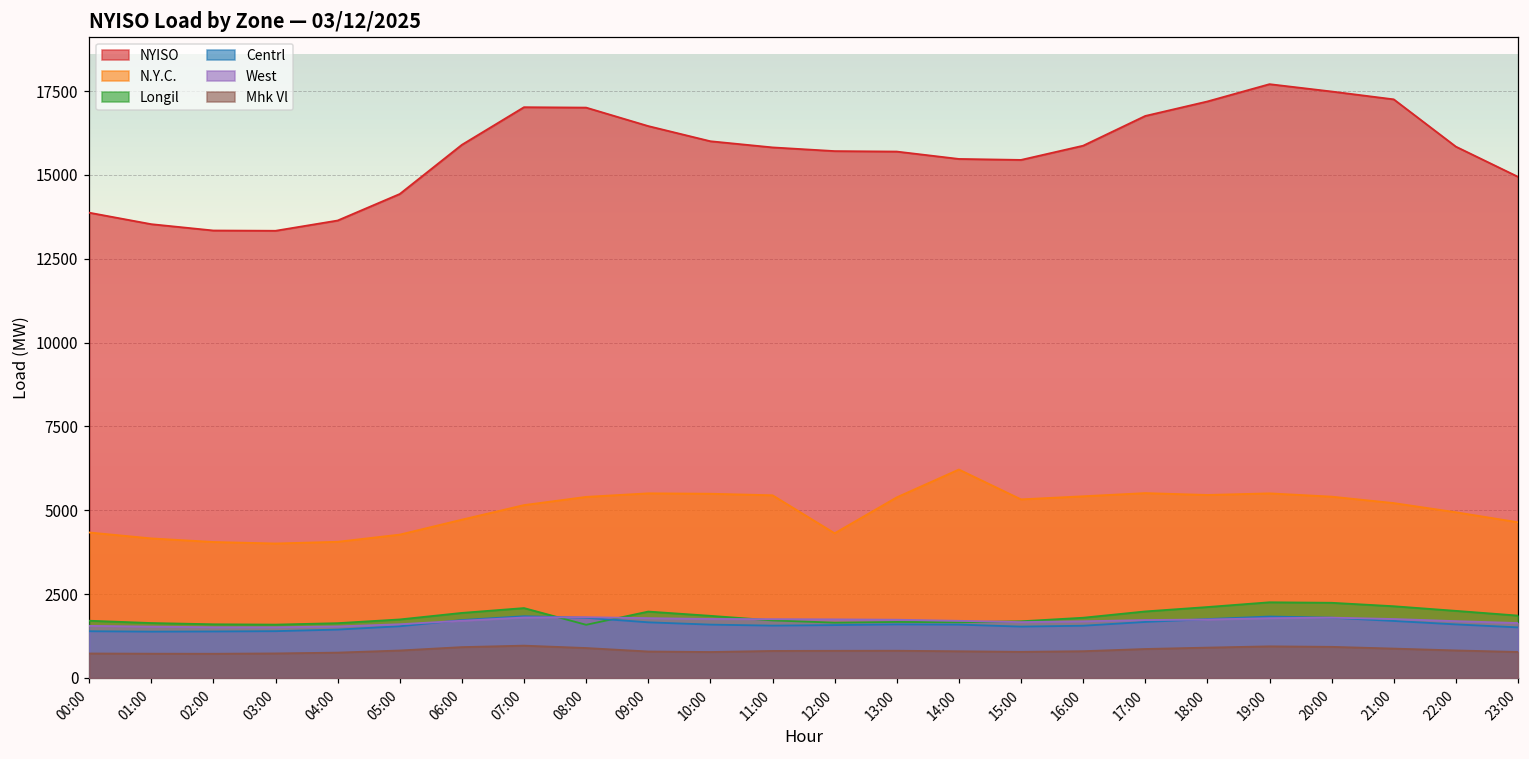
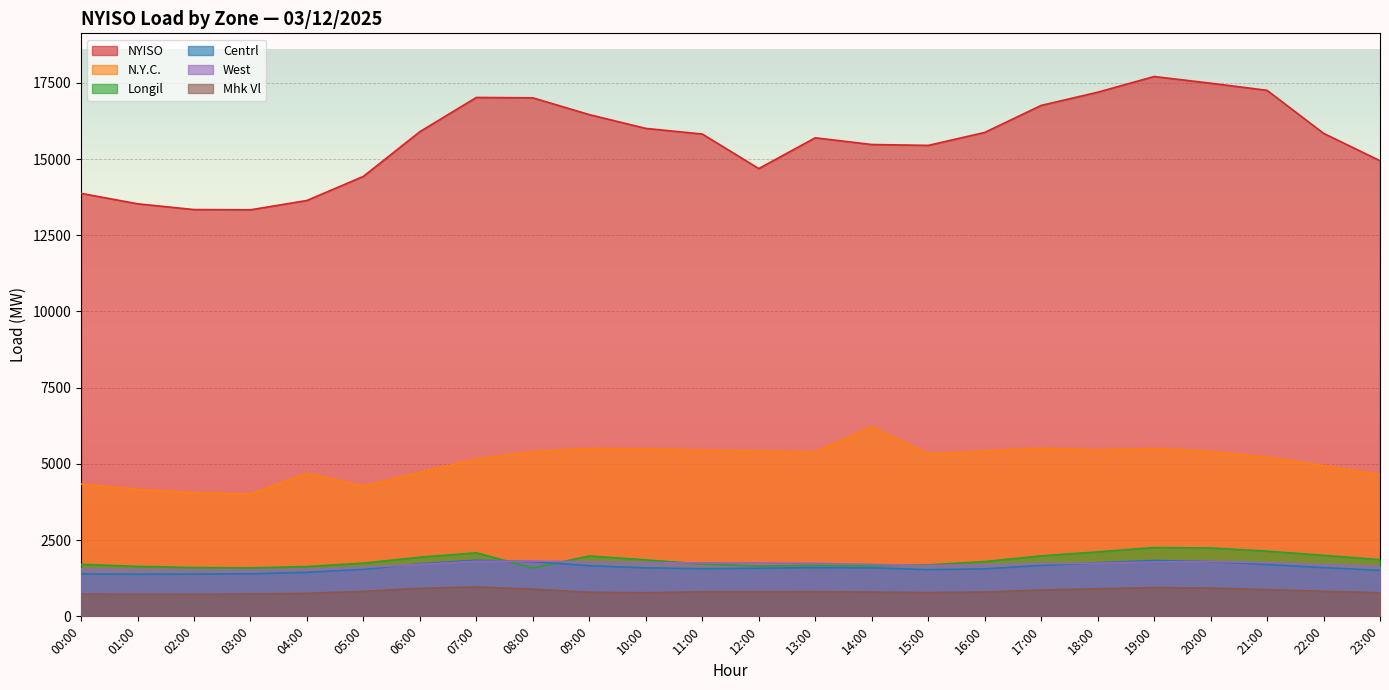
  {
    "NYISO": {
      "00:00": 13900,
      "01:00": 13500,
      "02:00": 13300,
      "03:00": 13300,
      "04:00": 13600,
      "05:00": 14400,
      "06:00": 15900,
      "07:00": 17000,
      "08:00": 17000,
      "09:00": 16500,
      "10:00": 16000,
      "11:00": 15800,
-     "12:00": 15700,
+     "12:00": 14700,
      "13:00": 15700,
      "14:00": 15500,
      "15:00": 15400,
      "16:00": 15900,
      "17:00": 16800,
      "18:00": 17200,
      "19:00": 17700,
      "20:00": 17500,
      "21:00": 17300,
      "22:00": 15800,
      "23:00": 14900
    },
    "N.Y.C.": {
      "00:00": 4300,
      "01:00": 4200,
      "02:00": 4100,
      "03:00": 4000,
-     "04:00": 4100,
+     "04:00": 4700,
      "05:00": 4300,
      "06:00": 4700,
      "07:00": 5200,
      "08:00": 5400,
      "09:00": 5500,
      "10:00": 5500,
      "11:00": 5400,
-     "12:00": 4300,
+     "12:00": 5400,
      "13:00": 5400,
      "14:00": 6200,
      "15:00": 5300,
      "16:00": 5400,
      "17:00": 5500,
      "18:00": 5500,
      "19:00": 5500,
      "20:00": 5400,
      "21:00": 5200,
      "22:00": 4900,
      "23:00": 4600
    },
    "Longil": {
      "00:00": 1700,
      "01:00": 1600,
      "02:00": 1600,
      "04:00": 1600,
      "05:00": 1700,
      "06:00": 1900,
      "07:00": 2100,
      "08:00": 1600,
      "09:00": 2000,
      "10:00": 1900,
      "16:00": 1800,
      "17:00": 2000,
      "18:00": 2100,
      "19:00": 2300,
      "20:00": 2200,
      "21:00": 2100,
      "22:00": 2000,
      "23:00": 1900
    },
    "Centrl": {
      "00:00": 1400,
      "01:00": 1400,
      "02:00": 1400,
      "03:00": 1400,
      "04:00": 1400,
      "09:00": 1700,
      "10:00": 1600,
      "11:00": 1600,
      "15:00": 1500,
      "16:00": 1600,
      "22:00": 1600,
      "23:00": 1500
    },
    "West": {
      "00:00": 1600,
      "01:00": 1500,
      "02:00": 1500,
      "04:00": 1500,
      "09:00": 1800,
      "10:00": 1800,
      "12:00": 1700,
      "16:00": 1700,
      "22:00": 1700,
      "23:00": 1600
    },
    "Mhk Vl": {
      "00:00": 700,
      "01:00": 700,
      "02:00": 700,
      "03:00": 700,
      "04:00": 800,
      "05:00": 800,
      "06:00": 900,
      "07:00": 1000,
      "08:00": 900,
      "09:00": 800,
      "10:00": 800,
      "11:00": 800,
      "12:00": 800,
      "13:00": 800,
      "14:00": 800,
      "15:00": 800,
      "16:00": 800,
      "17:00": 900,
      "18:00": 900,
      "19:00": 900,
      "20:00": 900,
      "21:00": 900,
      "22:00": 800,
      "23:00": 800
    }
  }
